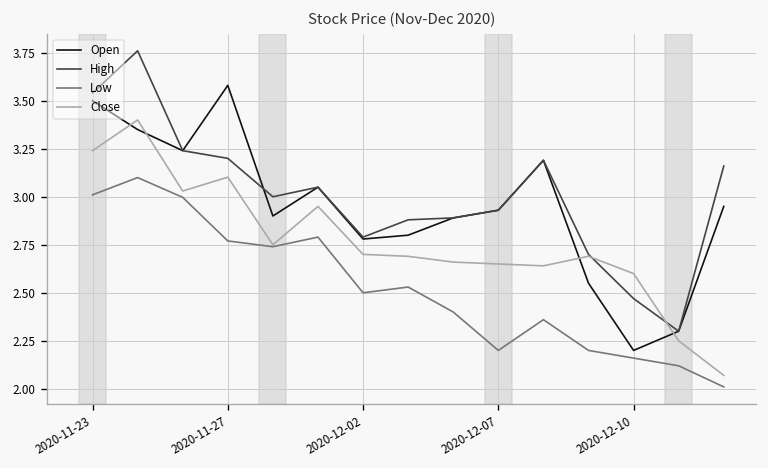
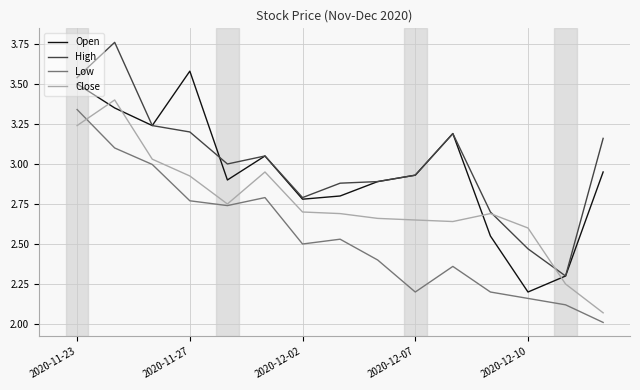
  {
    "Open": {
      "2020-11-27": 3.58,
      "2020-12-10": 2.20
    },
    "High": {
      "2020-11-27": 3.20,
      "2020-12-10": 2.47
    },
    "Low": {
-     "2020-11-23": 3.01,
+     "2020-11-23": 3.34,
      "2020-11-27": 2.77,
      "2020-12-02": 2.50,
      "2020-12-07": 2.20,
      "2020-12-10": 2.16
    },
    "Close": {
      "2020-11-23": 3.24,
-     "2020-11-27": 3.10,
+     "2020-11-27": 2.93,
      "2020-12-02": 2.70,
      "2020-12-07": 2.65,
      "2020-12-10": 2.60
    }
  }
